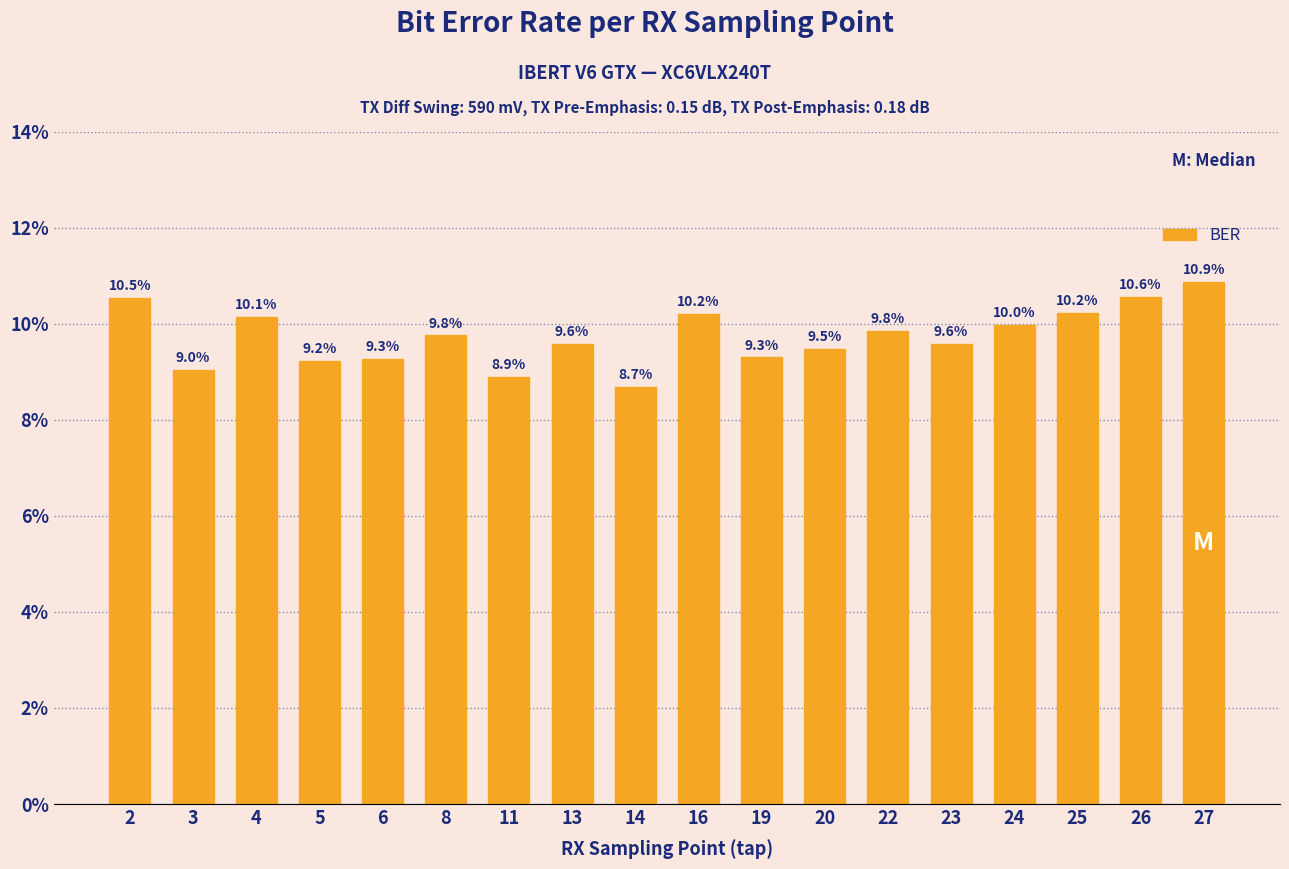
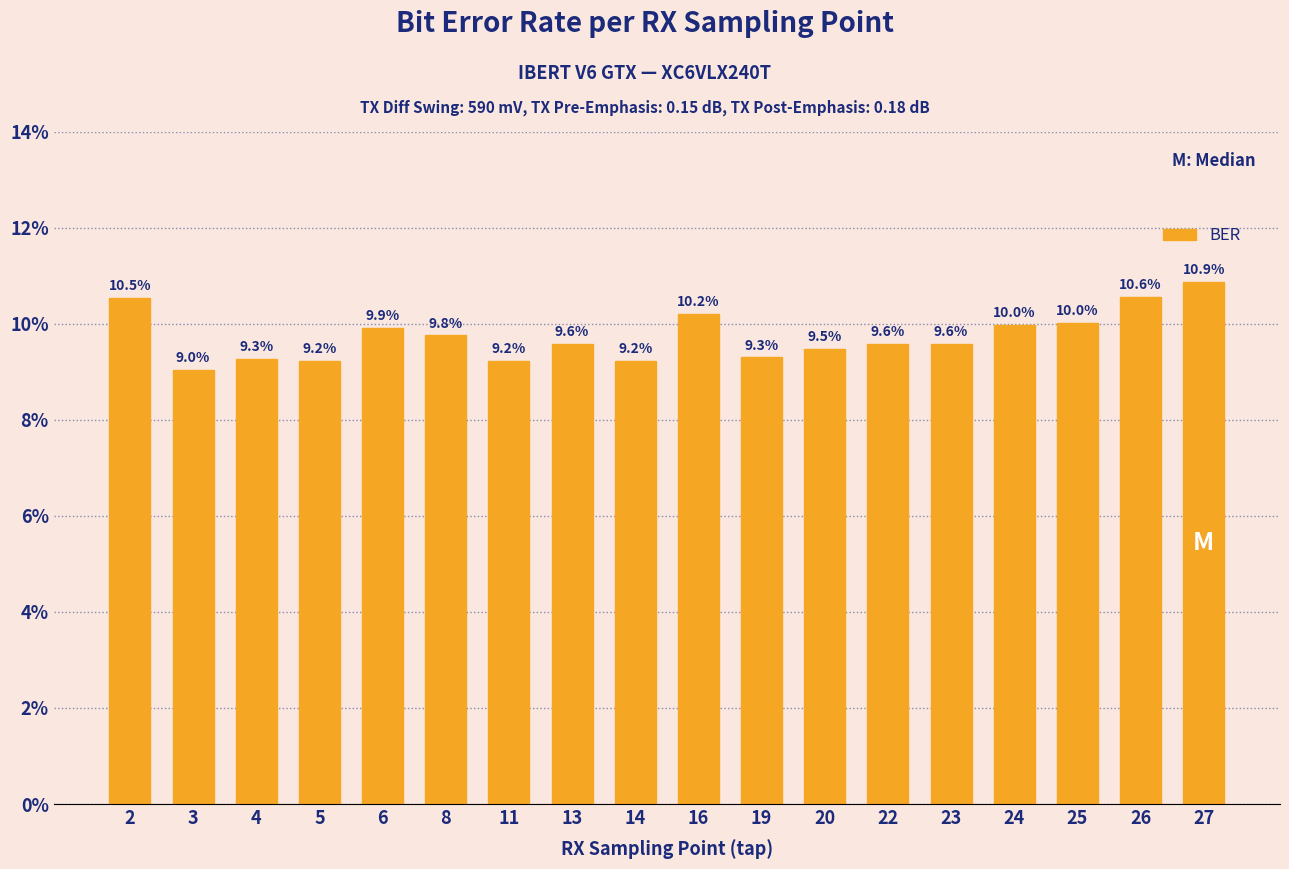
  {
    "2": "10.5%",
    "3": "9.0%",
-   "4": "10.1%",
+   "4": "9.3%",
    "5": "9.2%",
-   "6": "9.3%",
+   "6": "9.9%",
    "8": "9.8%",
-   "11": "8.9%",
+   "11": "9.2%",
    "13": "9.6%",
-   "14": "8.7%",
+   "14": "9.2%",
    "16": "10.2%",
    "19": "9.3%",
    "20": "9.5%",
-   "22": "9.8%",
+   "22": "9.6%",
    "23": "9.6%",
    "24": "10.0%",
-   "25": "10.2%",
+   "25": "10.0%",
    "26": "10.6%",
    "27": "10.9%"
  }
